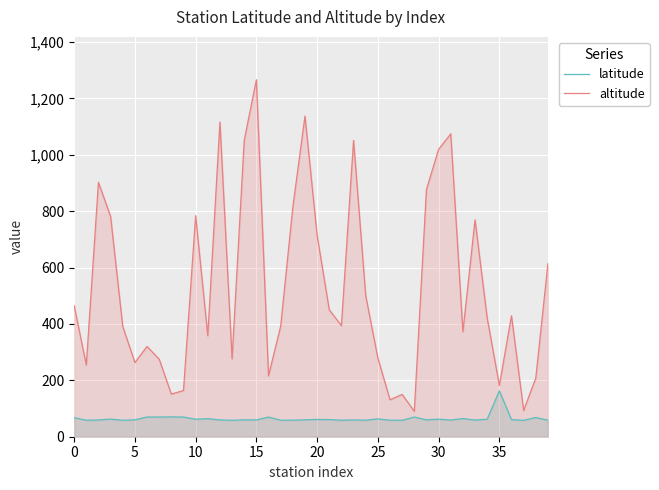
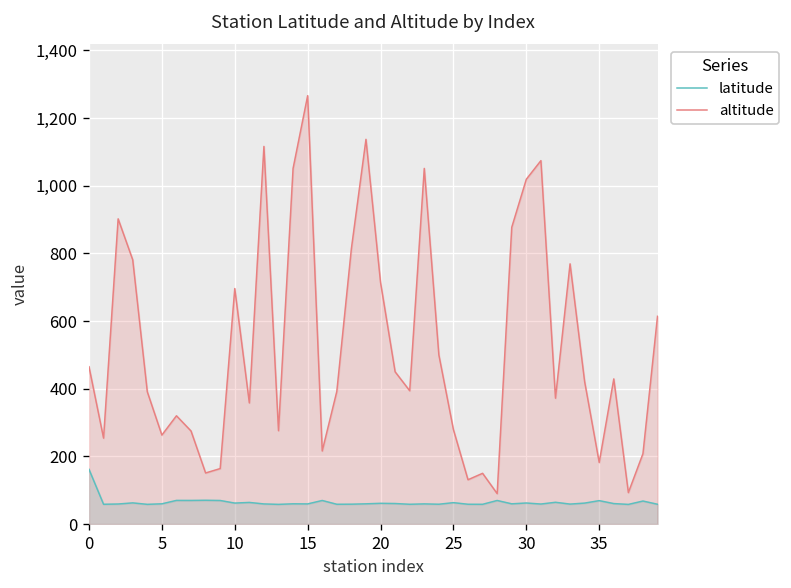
  {
    "latitude": {
-     "0": "70",
+     "0": "160",
      "5": "60",
      "10": "60",
      "15": "60",
      "20": "60",
      "25": "60",
      "30": "60",
-     "35": "160"
+     "35": "70"
    },
    "altitude": {
      "0": "470",
      "5": "260",
-     "10": "780",
+     "10": "700",
      "15": "1,270",
      "20": "710",
      "25": "280",
      "30": "1,020",
      "35": "180"
    }
  }
